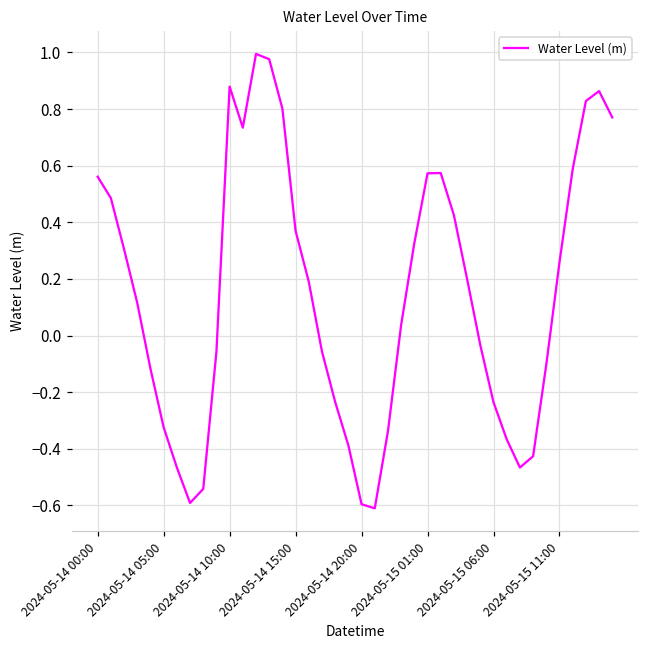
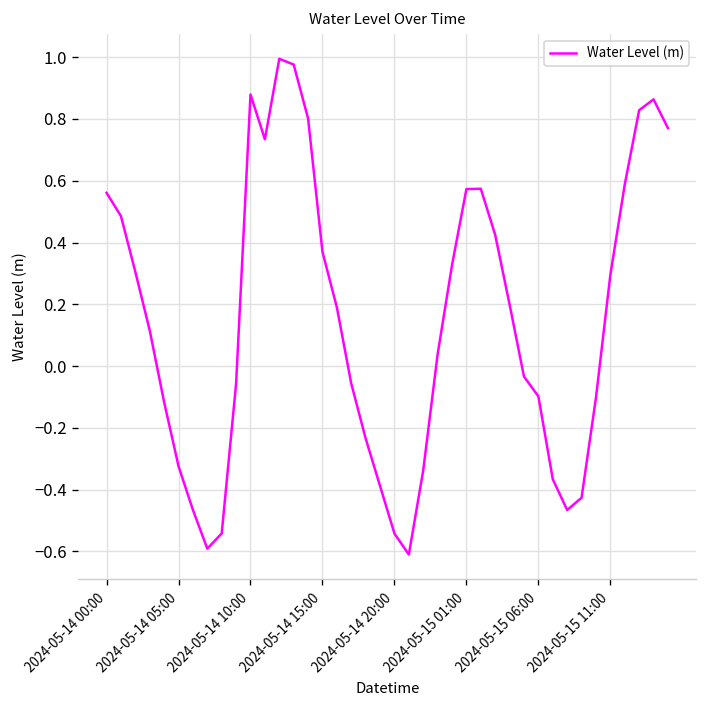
  {
    "2024-05-14 00:00": 0.56,
    "2024-05-14 05:00": -0.32,
    "2024-05-14 10:00": 0.88,
    "2024-05-14 15:00": 0.37,
-   "2024-05-14 20:00": -0.60,
+   "2024-05-14 20:00": -0.54,
    "2024-05-15 01:00": 0.57,
-   "2024-05-15 06:00": -0.24,
-   "2024-05-15 11:00": 0.26
+   "2024-05-15 06:00": -0.10,
+   "2024-05-15 11:00": 0.30
  }
